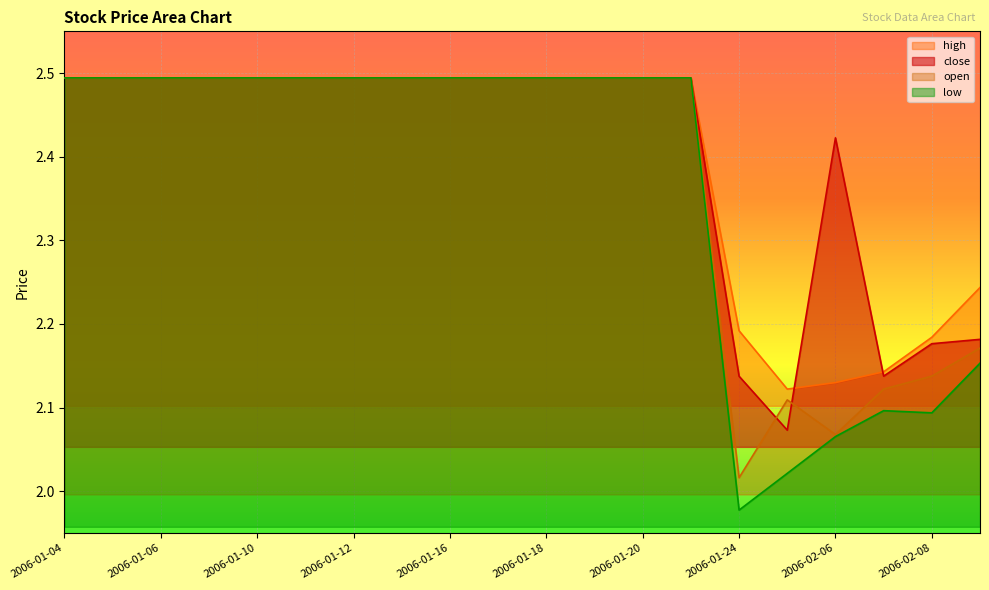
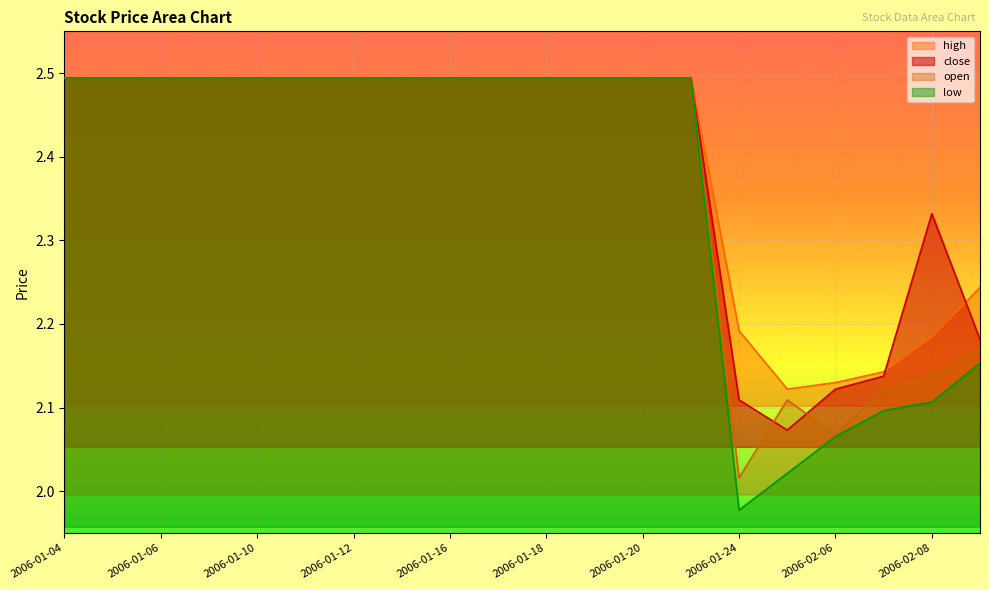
  {
    "close": {
-     "2006-01-24": 2.14,
-     "2006-02-06": 2.42,
-     "2006-02-08": 2.18
+     "2006-01-24": 2.11,
+     "2006-02-06": 2.12,
+     "2006-02-08": 2.33
    },
    "low": {
      "2006-01-24": 1.98,
-     "2006-02-08": 2.09
+     "2006-02-08": 2.11
    }
  }
